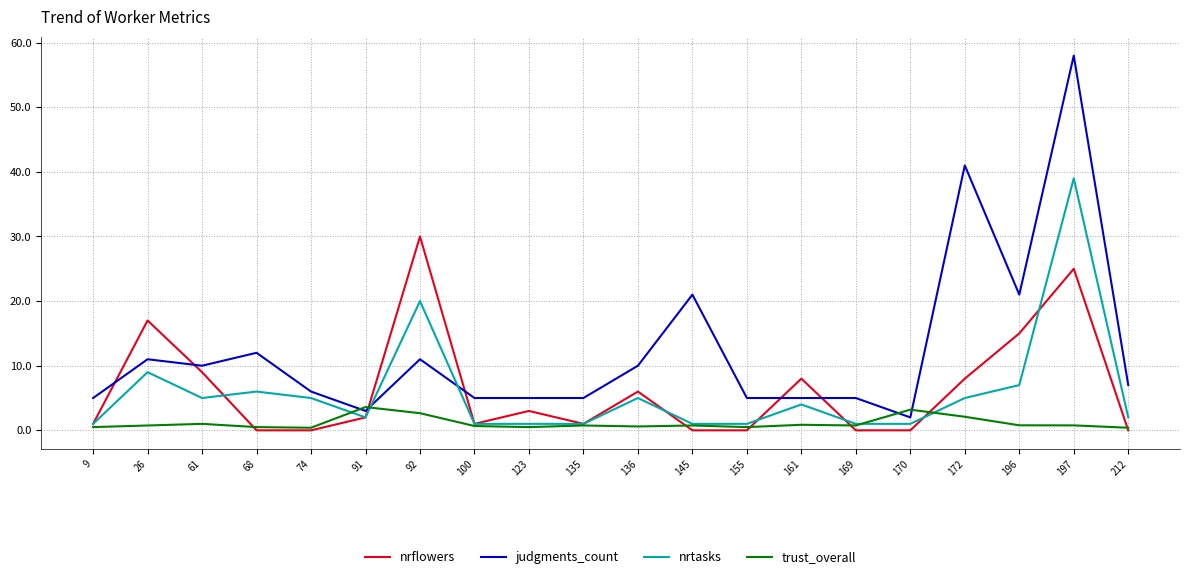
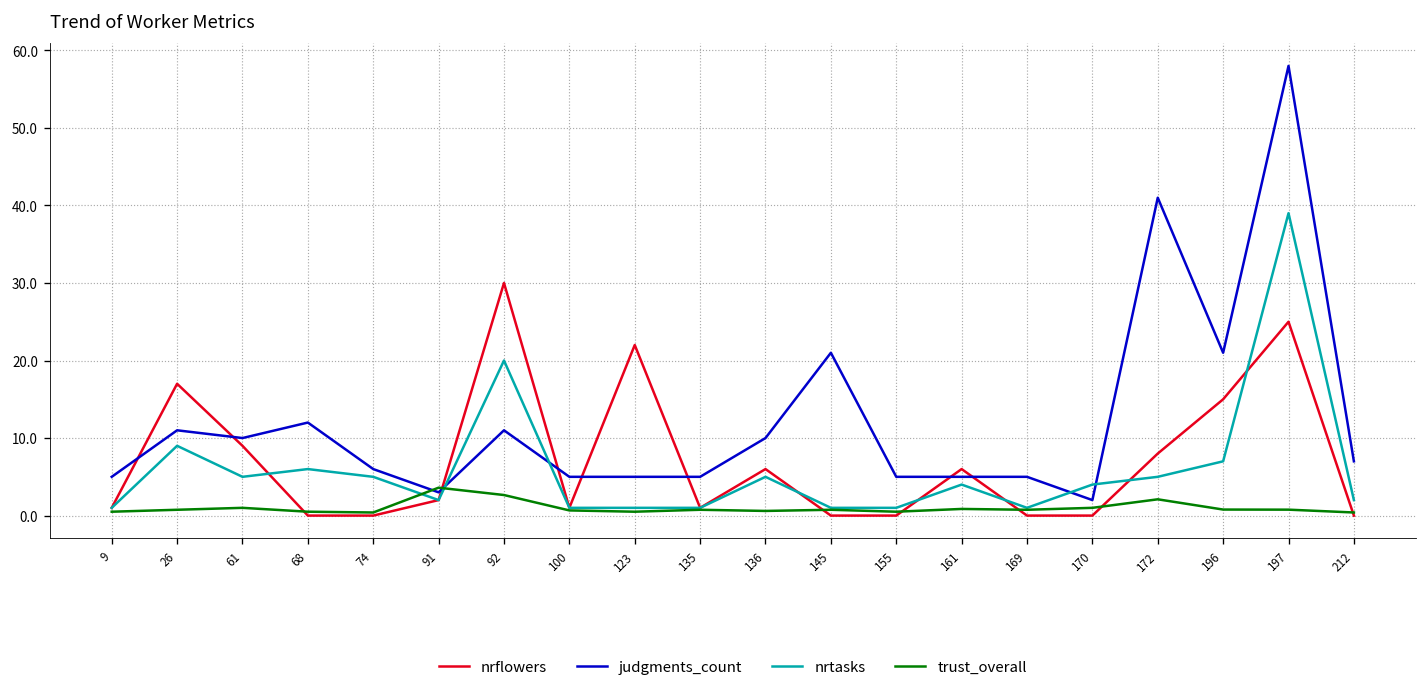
  {
    "nrflowers": {
      "26": 17,
      "61": 9,
      "68": 0,
      "74": 0,
      "92": 30,
-     "123": 3,
+     "123": 22,
      "136": 6,
      "145": 0,
      "155": 0,
-     "161": 8,
+     "161": 6,
      "169": 0,
      "170": 0,
      "172": 8,
      "196": 15,
      "197": 25,
      "212": 0
    },
    "judgments_count": {
      "9": 5,
      "26": 11,
      "61": 10,
      "68": 12,
      "74": 6,
      "91": 3,
      "92": 11,
      "100": 5,
      "123": 5,
      "135": 5,
      "136": 10,
      "145": 21,
      "155": 5,
      "161": 5,
      "169": 5,
      "170": 2,
      "172": 41,
      "196": 21,
      "197": 58,
      "212": 7
    },
    "nrtasks": {
      "26": 9,
      "61": 5,
      "68": 6,
      "74": 5,
      "92": 20,
      "123": 1,
      "136": 5,
      "155": 1,
      "161": 4,
-     "170": 1,
+     "170": 4,
      "172": 5,
      "196": 7,
      "197": 39,
      "212": 2
    },
    "trust_overall": {
      "9": 1,
      "26": 1,
      "61": 1,
      "68": 1,
      "74": 0,
      "91": 4,
      "92": 3,
      "123": 1,
      "136": 1,
      "155": 1,
      "161": 1,
-     "170": 3,
+     "170": 1,
      "172": 2,
      "196": 1,
      "197": 1,
      "212": 0
    }
  }
